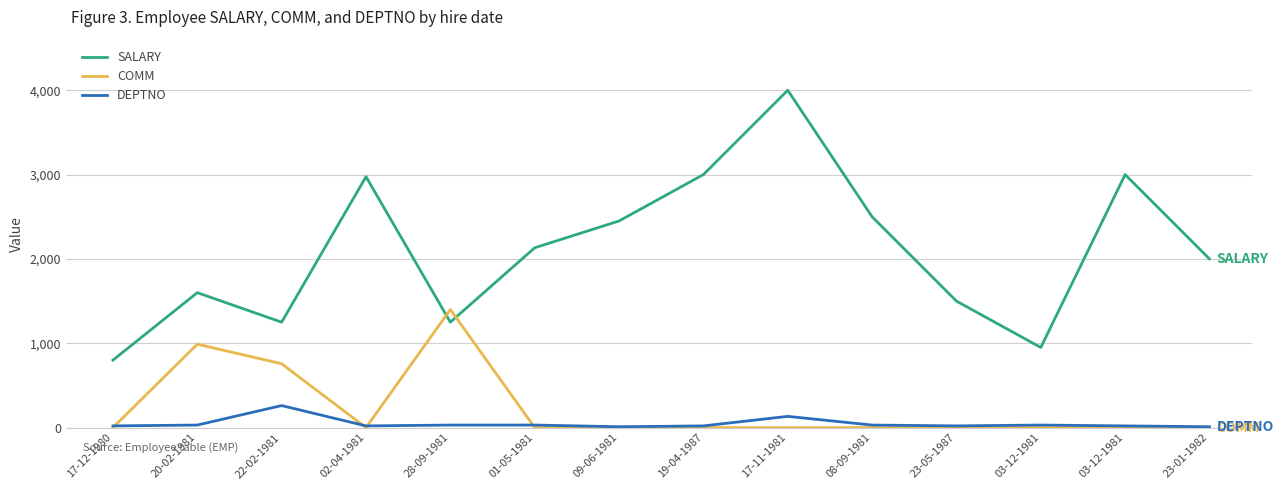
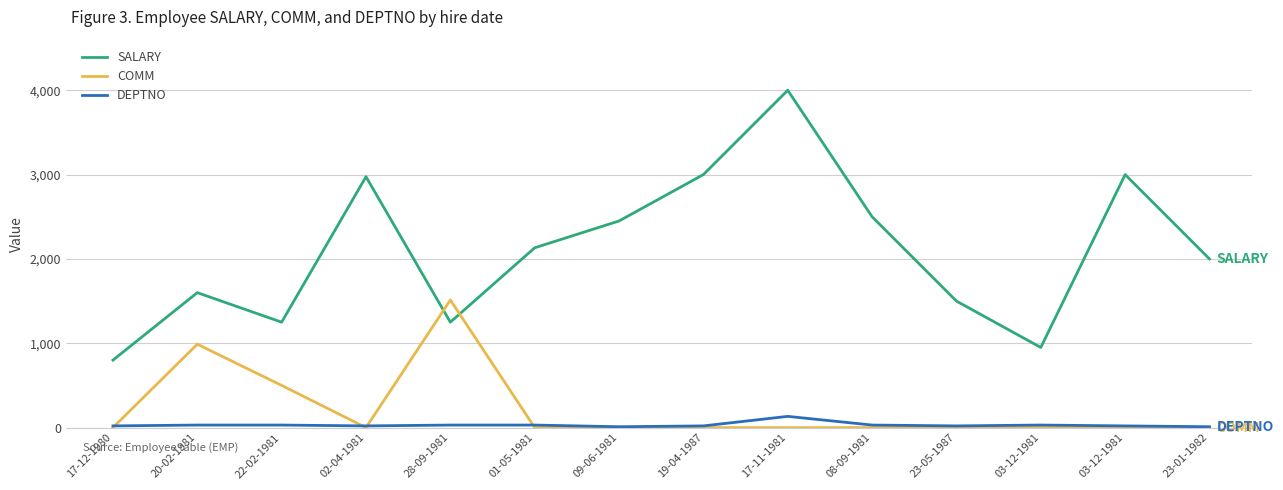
  {
    "SALARY": {
      "17-12-1980": "800",
      "20-02-1981": "1,600",
      "22-02-1981": "1,300",
      "02-04-1981": "3,000",
      "28-09-1981": "1,300",
      "01-05-1981": "2,100",
      "09-06-1981": "2,500",
      "19-04-1987": "3,000",
      "17-11-1981": "4,000",
      "08-09-1981": "2,500",
      "23-05-1987": "1,500",
      "23-01-1982": "2,000"
    },
    "COMM": {
      "20-02-1981": "1,000",
-     "22-02-1981": "800",
-     "28-09-1981": "1,400",
+     "22-02-1981": "500",
+     "28-09-1981": "1,500",
      "17-11-1981": "0"
    },
    "DEPTNO": {
      "20-02-1981": "0",
-     "22-02-1981": "300",
+     "22-02-1981": "0",
      "28-09-1981": "0",
      "17-11-1981": "100"
    }
  }
